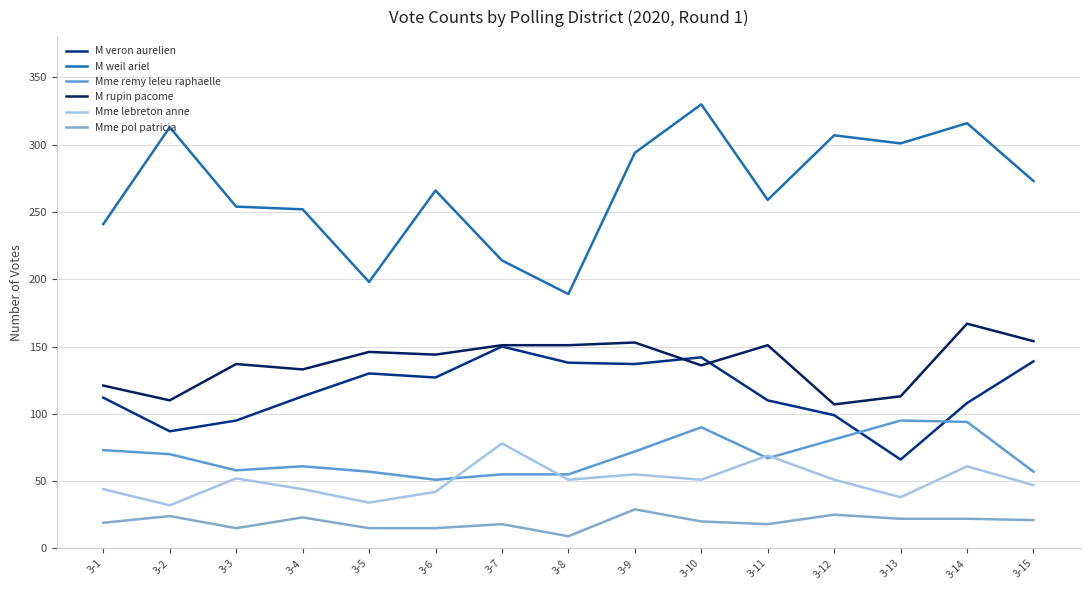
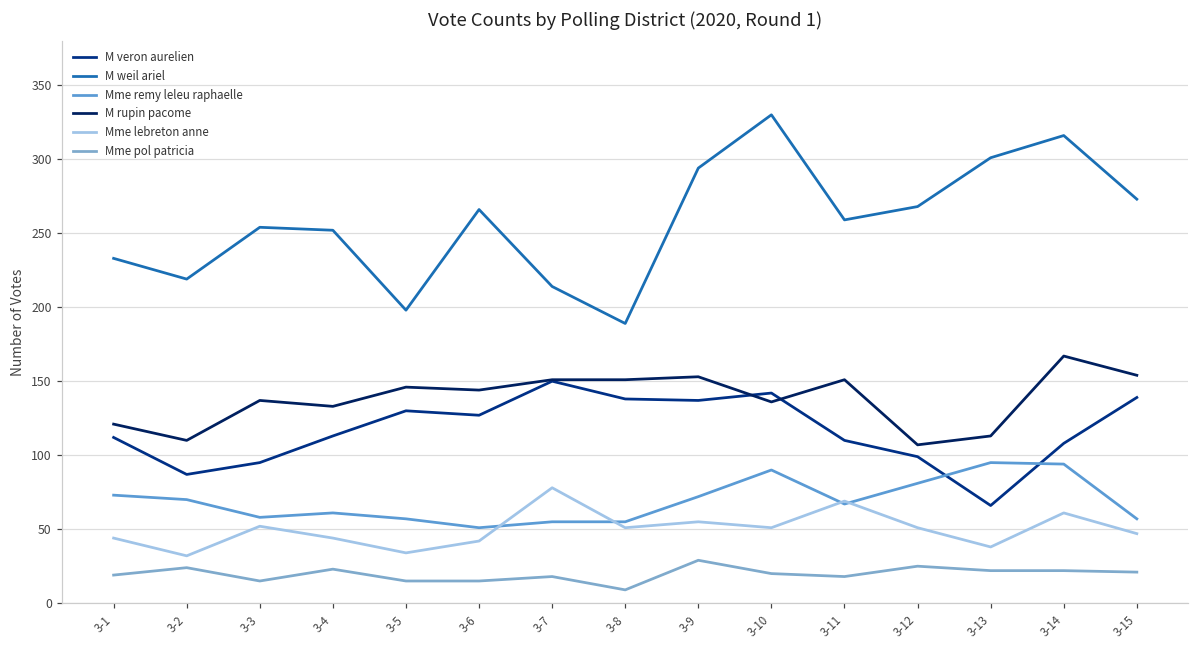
  {
    "M weil ariel": {
-     "3-1": 241,
-     "3-2": 313,
+     "3-1": 233,
+     "3-2": 219,
      "3-3": 254,
      "3-4": 252,
      "3-5": 198,
      "3-6": 266,
      "3-7": 214,
      "3-8": 189,
      "3-9": 294,
      "3-10": 330,
      "3-11": 259,
-     "3-12": 307,
+     "3-12": 268,
      "3-13": 301,
      "3-14": 316,
      "3-15": 273
    }
  }
